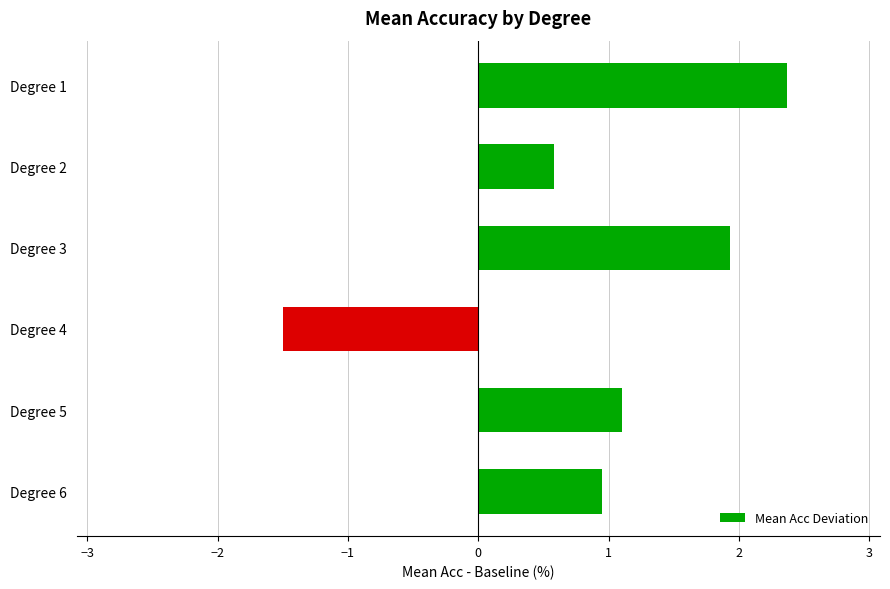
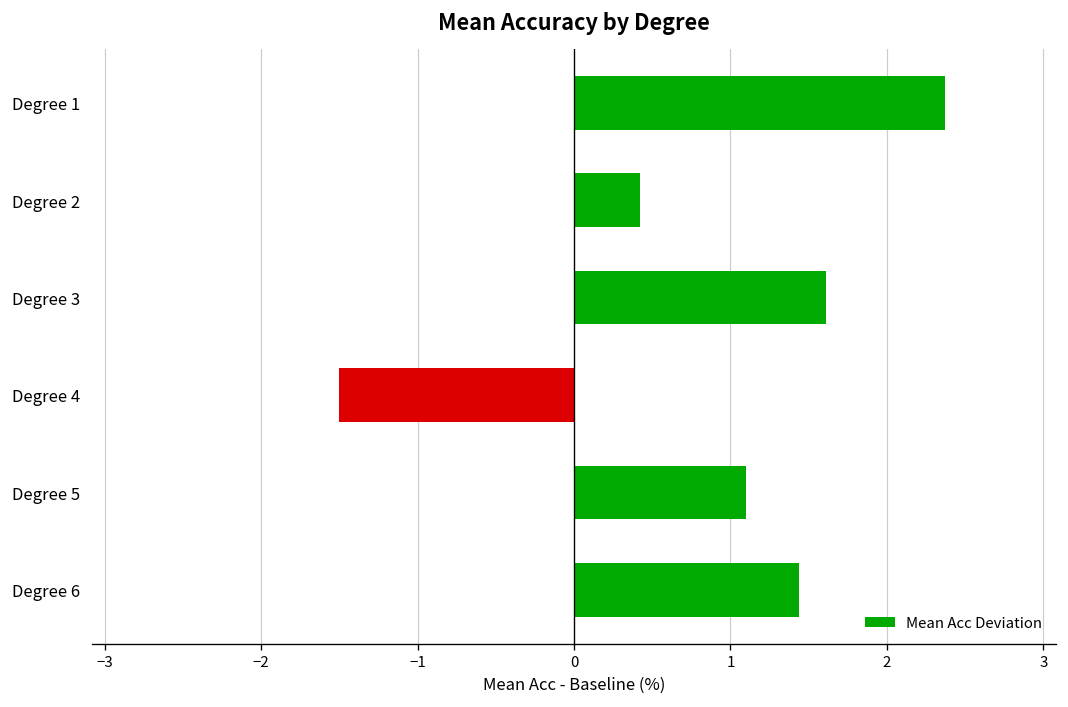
  {
    "Degree 1": 2.37,
-   "Degree 2": 0.58,
-   "Degree 3": 1.93,
+   "Degree 2": 0.42,
+   "Degree 3": 1.61,
    "Degree 4": -1.50,
    "Degree 5": 1.10,
-   "Degree 6": 0.95
+   "Degree 6": 1.44
  }
